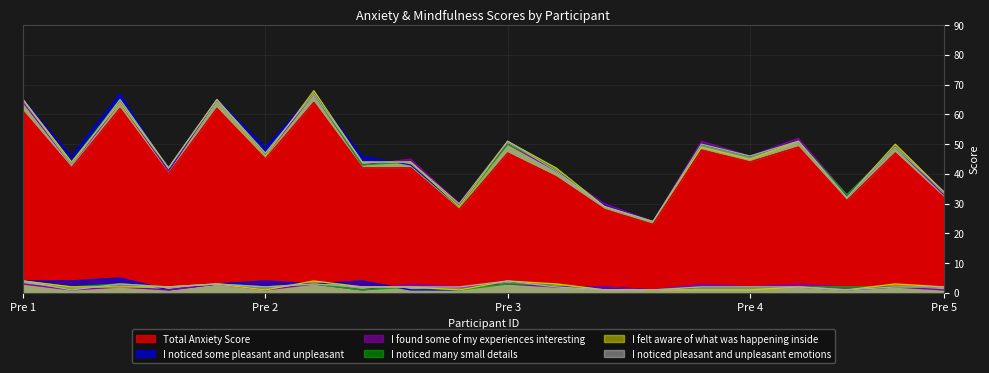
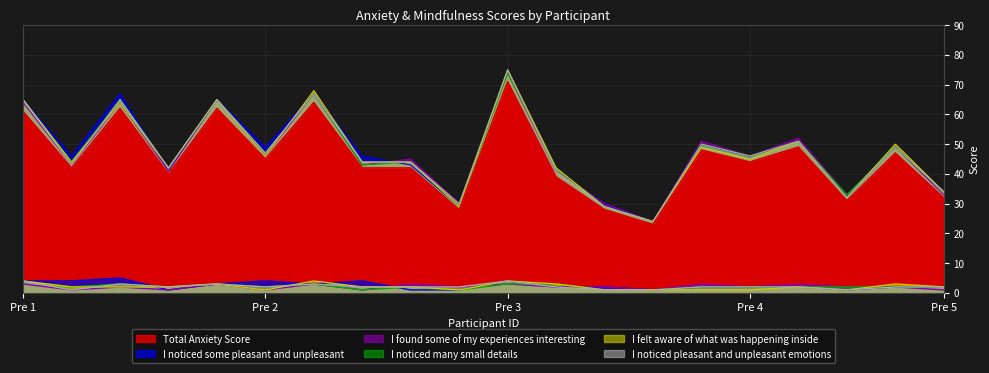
  {
    "Total Anxiety Score": {
      "Pre 1": 61,
      "Pre 2": 45,
-     "Pre 3": 47,
+     "Pre 3": 71,
      "Pre 4": 44,
      "Pre 5": 32
    }
  }
